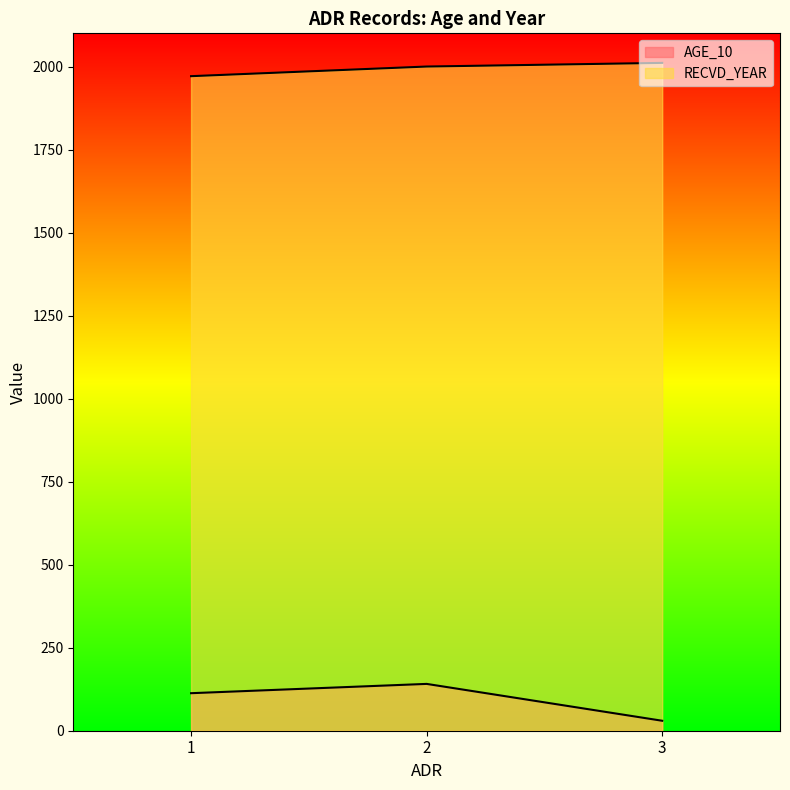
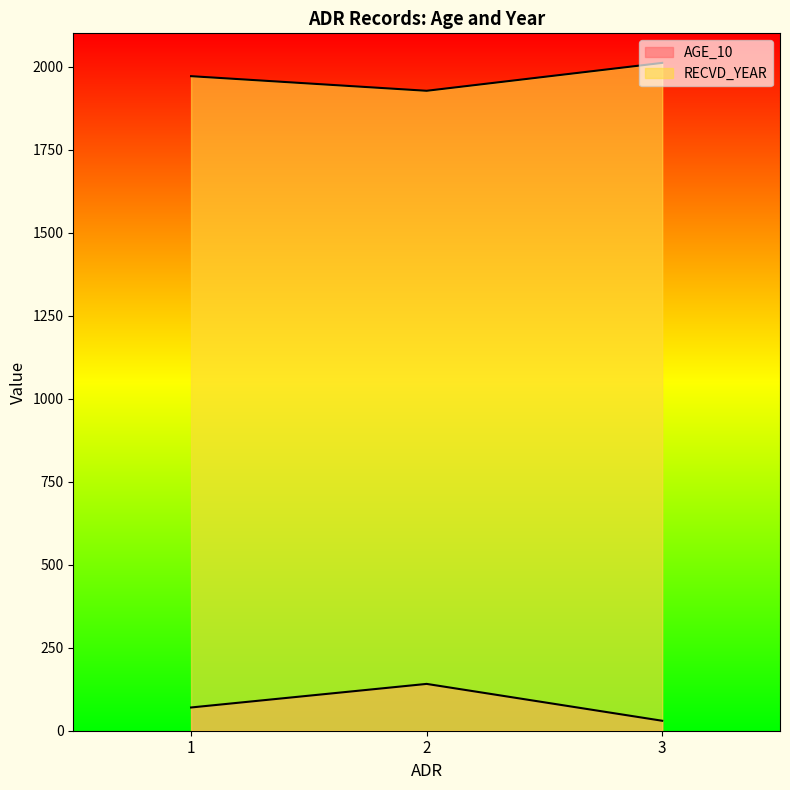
  {
    "AGE_10": {
-     "1": 110,
+     "1": 70,
      "2": 140,
      "3": 30
    },
    "RECVD_YEAR": {
      "1": 1970,
-     "2": 2000
+     "2": 1930
    }
  }
